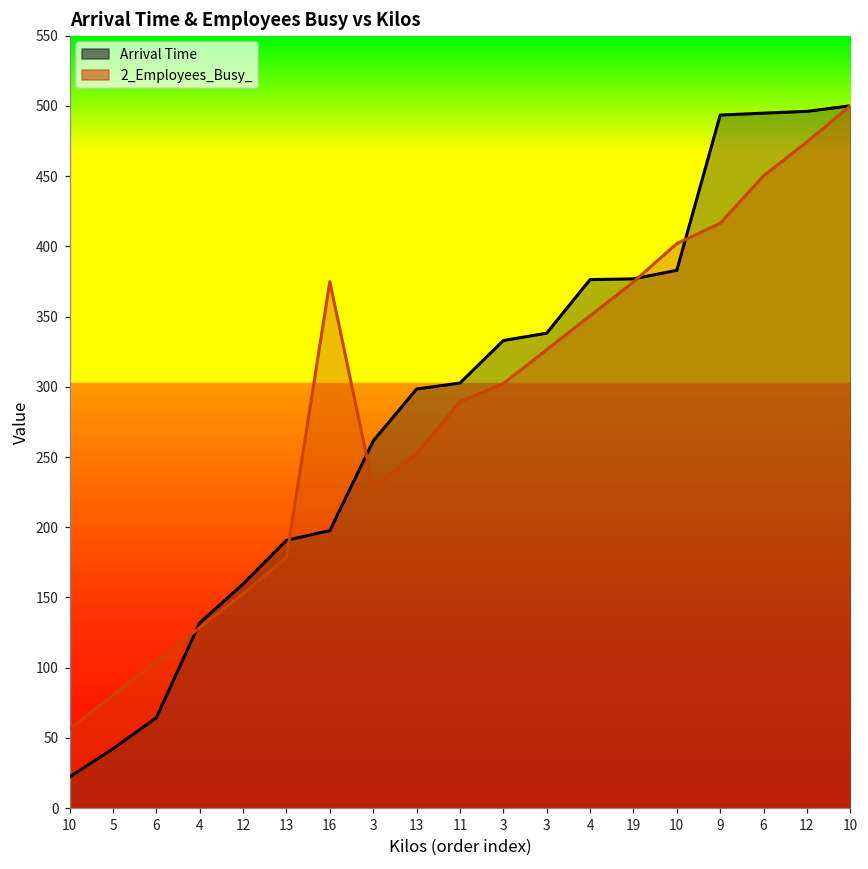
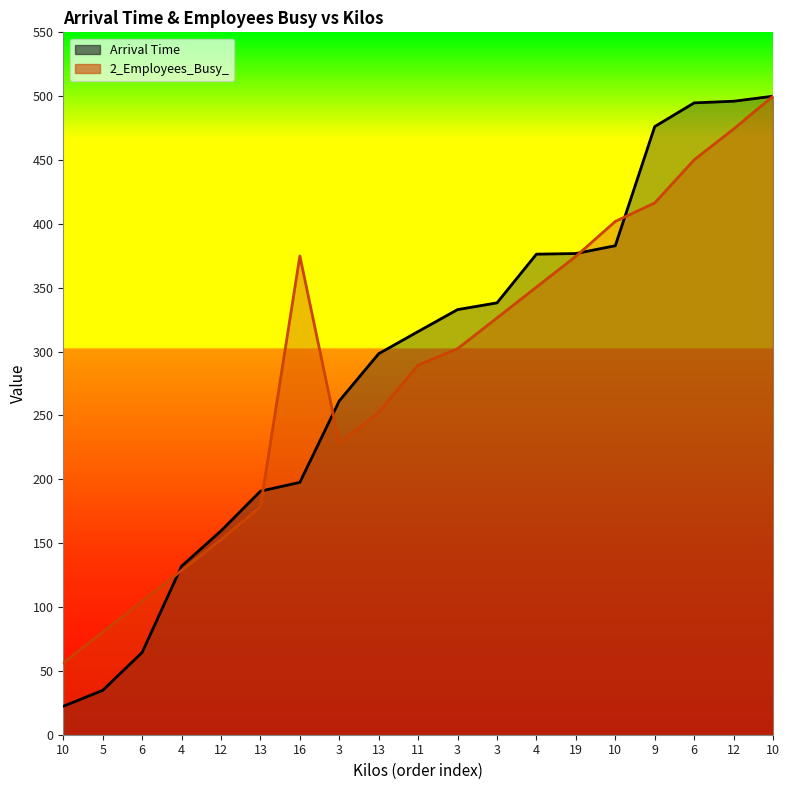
  {
    "Arrival Time": {
-     "5": 42,
+     "5": 35,
      "16": 198,
-     "11": 303,
+     "11": 316,
      "19": 377,
-     "9": 493
+     "9": 476
    },
    "2_Employees_Busy_": {
      "5": 80,
      "16": 375,
      "11": 289,
      "19": 375,
      "9": 416
    }
  }
